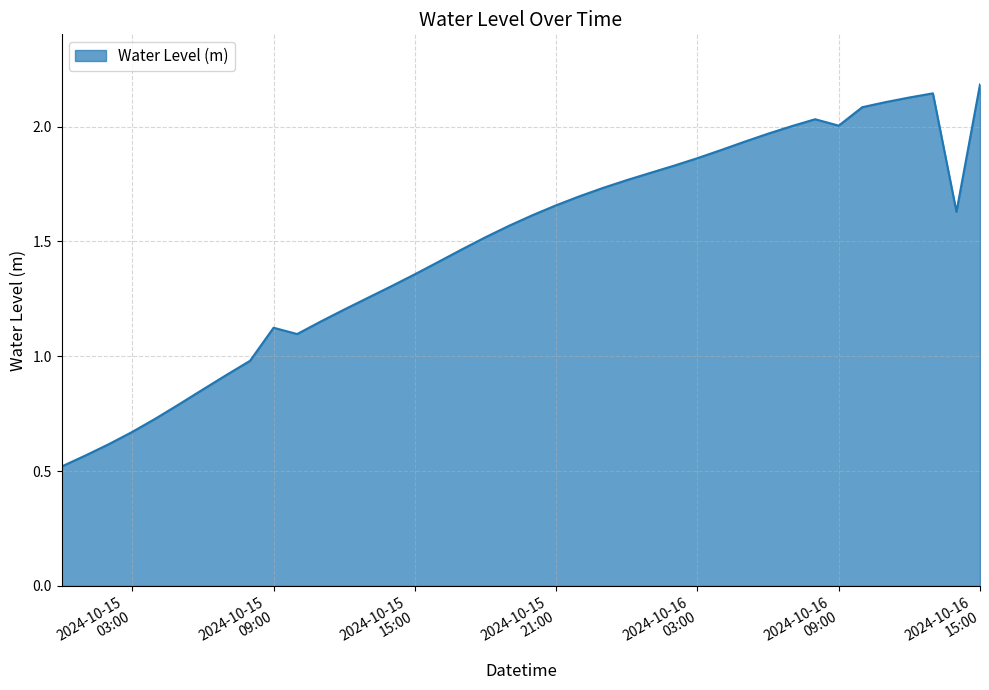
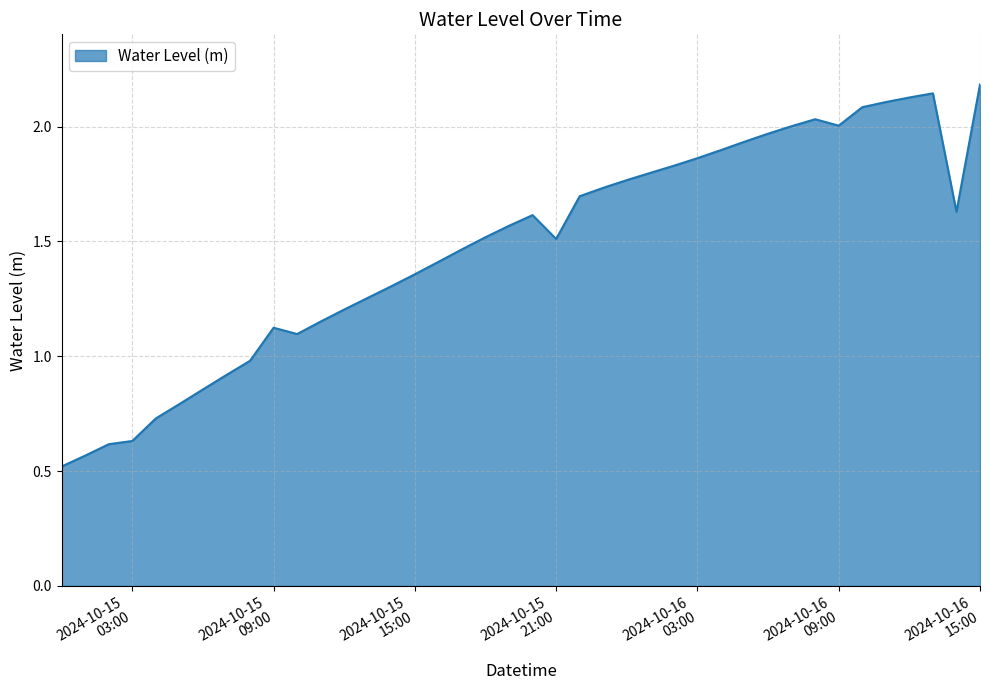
  {
-   "2024-10-15 03:00": 0.67,
+   "2024-10-15 03:00": 0.63,
    "2024-10-15 09:00": 1.12,
    "2024-10-15 15:00": 1.36,
-   "2024-10-15 21:00": 1.66,
+   "2024-10-15 21:00": 1.51,
    "2024-10-16 03:00": 1.86,
    "2024-10-16 09:00": 2.00,
    "2024-10-16 15:00": 2.18
  }
